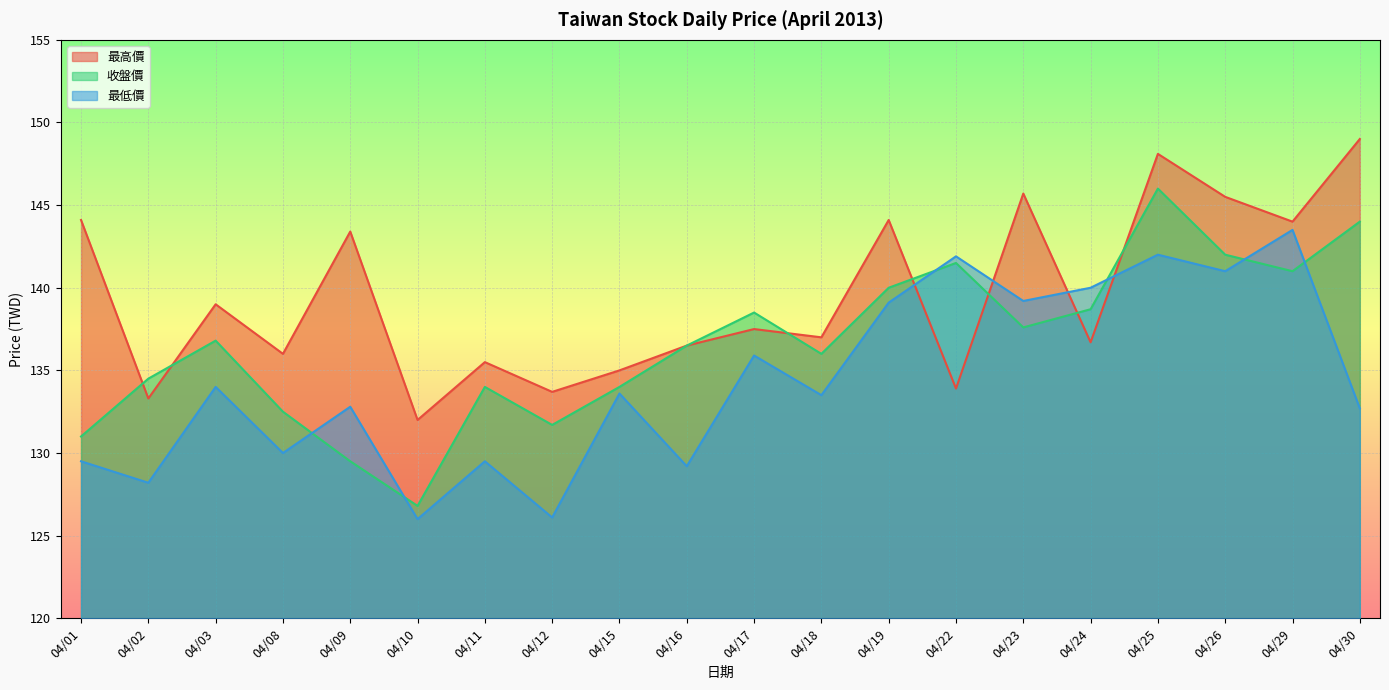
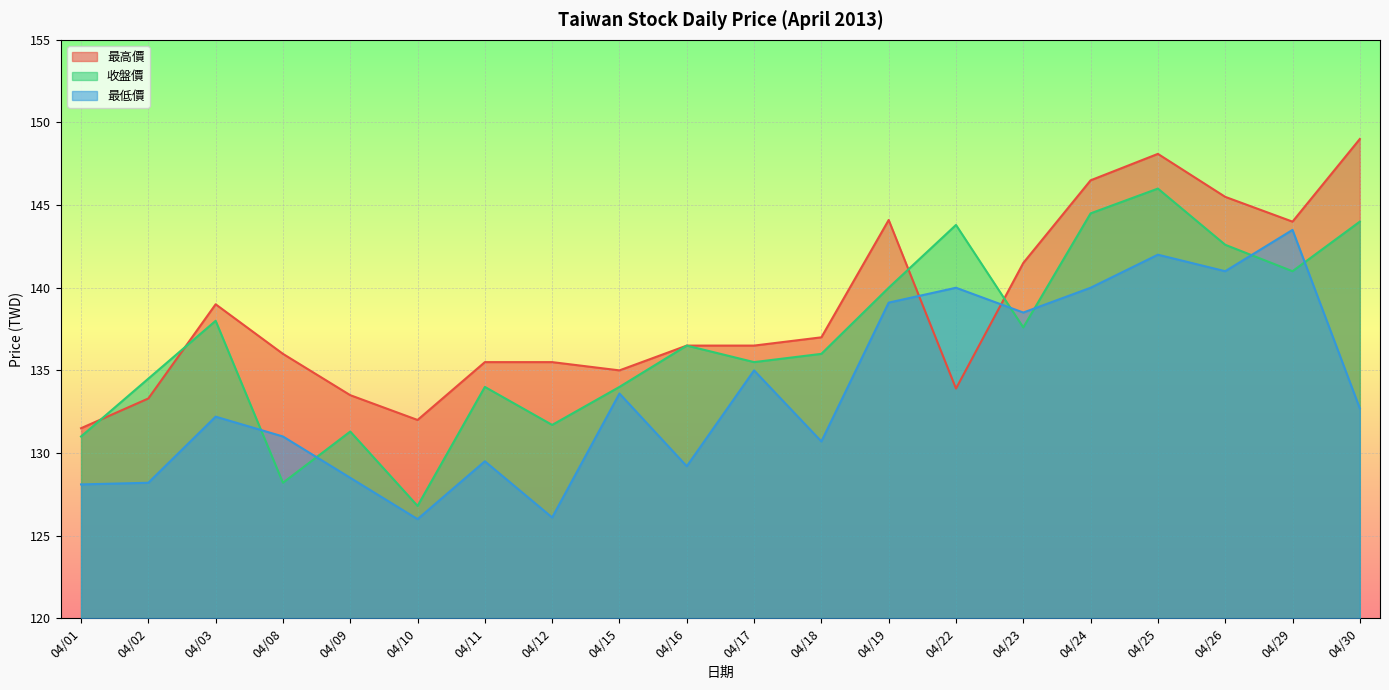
  {
    "最高價": {
-     "04/01": 144.1,
+     "04/01": 131.5,
      "04/02": 133.3,
      "04/03": 139.0,
      "04/08": 136.0,
-     "04/09": 143.4,
+     "04/09": 133.5,
      "04/10": 132.0,
      "04/11": 135.5,
-     "04/12": 133.7,
+     "04/12": 135.5,
      "04/15": 135.0,
-     "04/17": 137.5,
+     "04/17": 136.5,
      "04/18": 137.0,
      "04/19": 144.1,
      "04/22": 133.9,
-     "04/23": 145.7,
-     "04/24": 136.7,
+     "04/23": 141.5,
+     "04/24": 146.5,
      "04/25": 148.1,
      "04/26": 145.5,
      "04/29": 144.0,
      "04/30": 149.0
    },
    "收盤價": {
      "04/01": 131.0,
      "04/02": 134.5,
-     "04/03": 136.8,
-     "04/08": 132.5,
-     "04/09": 129.5,
+     "04/03": 138.0,
+     "04/08": 128.2,
+     "04/09": 131.3,
      "04/10": 126.8,
      "04/11": 134.0,
      "04/12": 131.7,
      "04/15": 134.0,
-     "04/17": 138.5,
+     "04/17": 135.5,
      "04/18": 136.0,
      "04/19": 140.0,
-     "04/22": 141.5,
+     "04/22": 143.8,
      "04/23": 137.6,
-     "04/24": 138.7,
+     "04/24": 144.5,
      "04/25": 146.0,
-     "04/26": 142.0,
+     "04/26": 142.6,
      "04/29": 141.0,
      "04/30": 144.0
    },
    "最低價": {
-     "04/01": 129.5,
+     "04/01": 128.1,
      "04/02": 128.2,
-     "04/03": 134.0,
-     "04/08": 130,
-     "04/09": 132.8,
+     "04/03": 132.2,
+     "04/08": 131,
+     "04/09": 128.5,
      "04/10": 126.0,
      "04/11": 129.5,
      "04/12": 126.1,
      "04/15": 133.6,
      "04/16": 129.2,
-     "04/17": 135.9,
-     "04/18": 133.5,
+     "04/17": 135.0,
+     "04/18": 130.7,
      "04/19": 139.1,
-     "04/22": 141.9,
-     "04/23": 139.2,
+     "04/22": 140.0,
+     "04/23": 138.5,
      "04/24": 140.0,
      "04/25": 142.0,
      "04/26": 141.0,
      "04/29": 143.5,
      "04/30": 132.7
    }
  }
